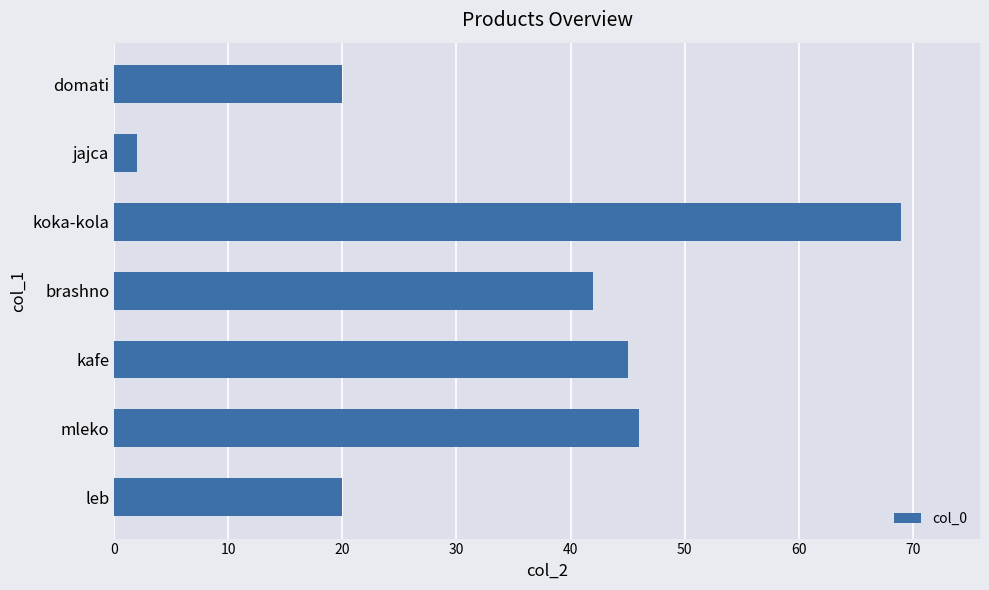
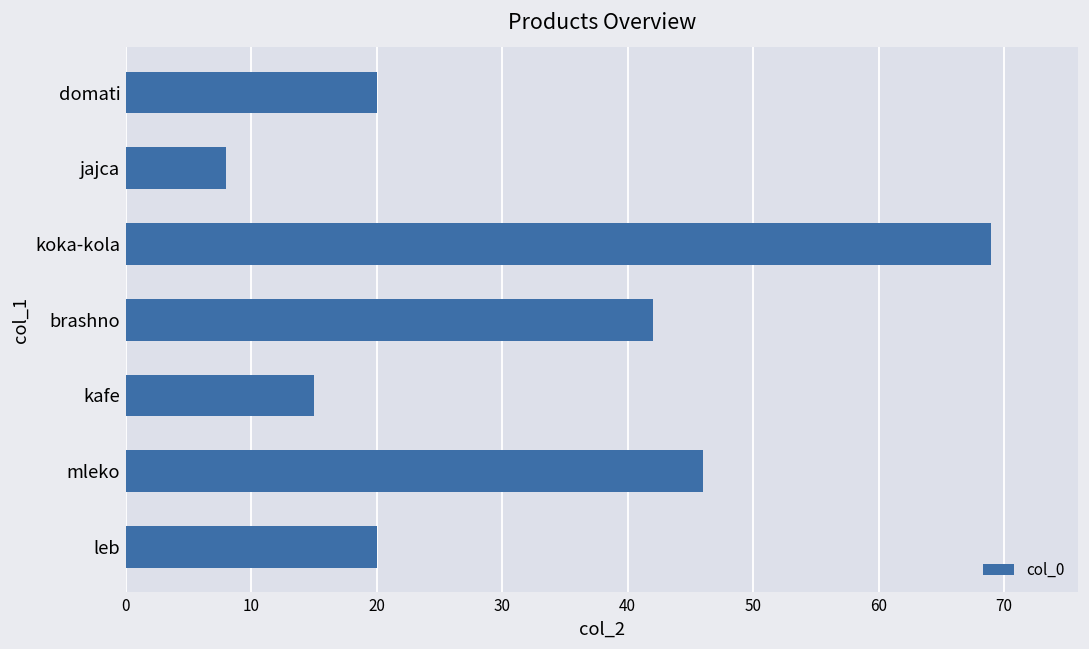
  {
    "domati": 20,
-   "jajca": 2,
+   "jajca": 8,
    "koka-kola": 69,
    "brashno": 42,
-   "kafe": 45,
+   "kafe": 15,
    "mleko": 46,
    "leb": 20
  }
